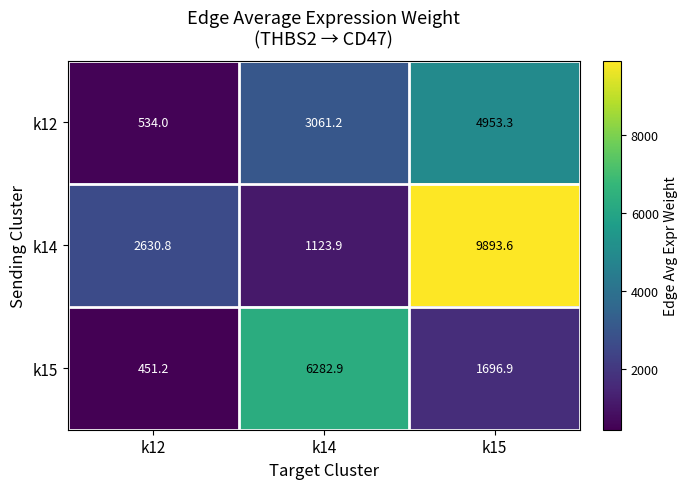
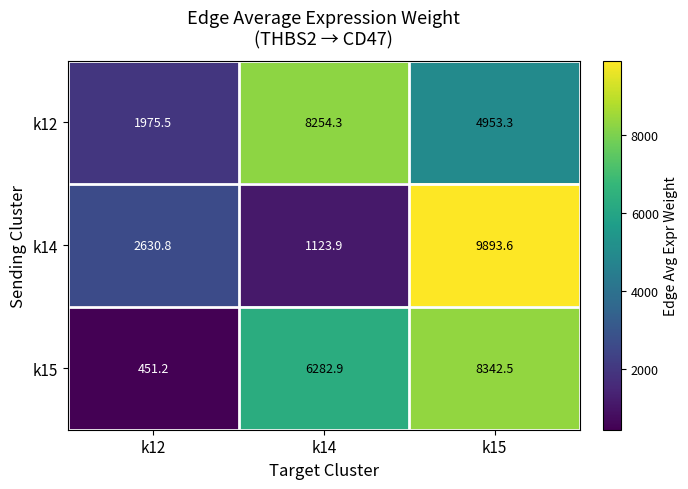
  {
    "k12": {
-     "k12": 534.0,
-     "k14": 3061.2,
+     "k12": 1975.5,
+     "k14": 8254.3,
      "k15": 4953.3
    },
    "k14": {
      "k12": 2630.8,
      "k14": 1123.9,
      "k15": 9893.6
    },
    "k15": {
      "k12": 451.2,
      "k14": 6282.9,
-     "k15": 1696.9
+     "k15": 8342.5
    }
  }
